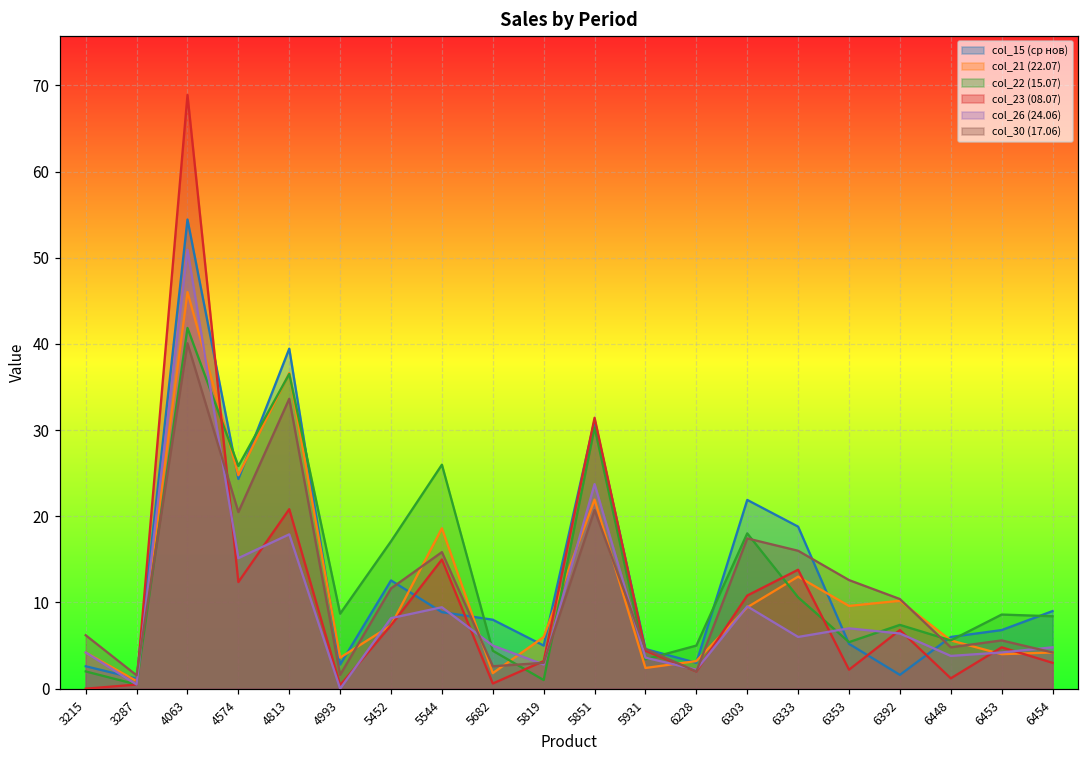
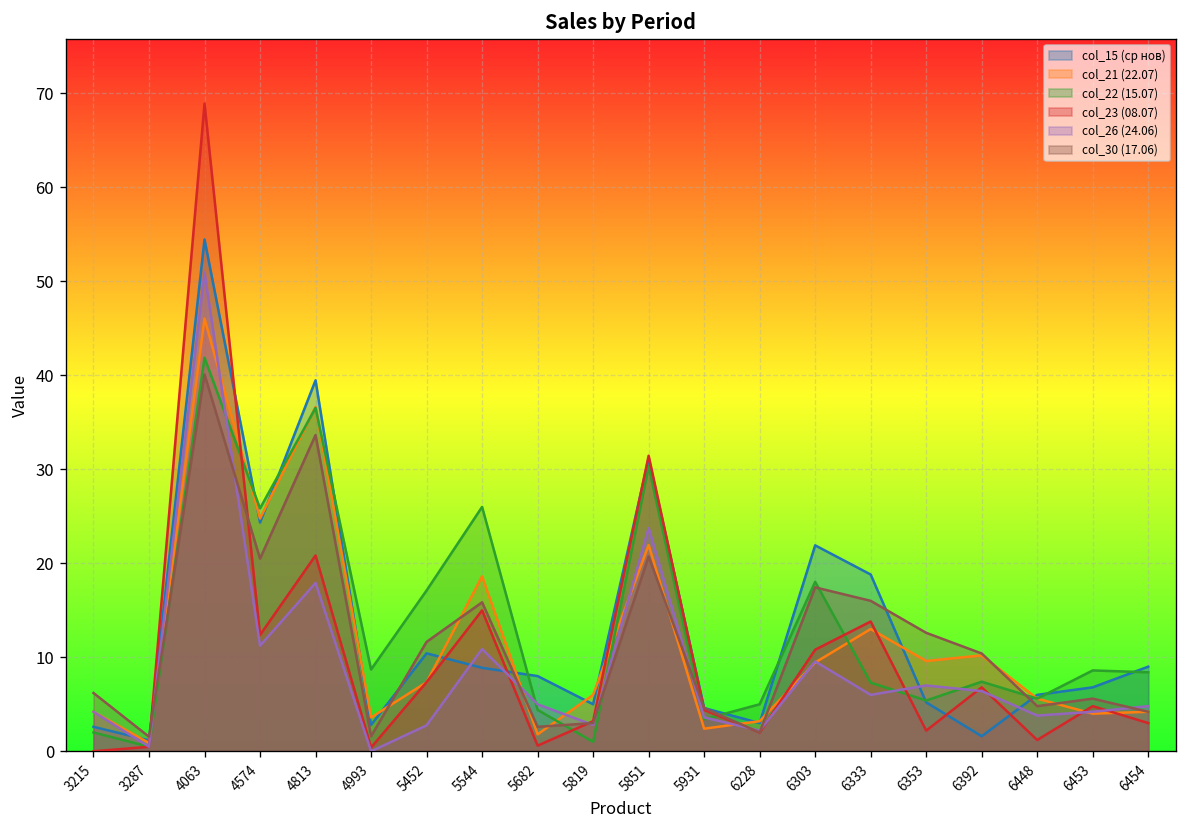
  {
    "col_15 (ср нов)": {
      "3215": 3,
      "4063": 54,
      "4574": 24,
      "4813": 39,
      "4993": 3,
-     "5452": 13,
+     "5452": 10,
      "5544": 9,
      "5682": 8,
      "5819": 5,
      "6303": 22,
      "6333": 19,
      "6392": 2,
      "6448": 6,
      "6453": 7,
      "6454": 9
    },
    "col_22 (15.07)": {
      "3215": 2,
      "4063": 42,
      "4574": 26,
      "4993": 9,
      "5452": 17,
      "5544": 26,
      "5682": 4,
      "5819": 1,
      "5851": 30,
      "6228": 5,
      "6303": 18,
-     "6333": 11,
+     "6333": 7,
      "6392": 7,
      "6453": 9,
      "6454": 8
    },
    "col_26 (24.06)": {
      "4063": 51,
-     "4574": 15,
+     "4574": 11,
      "4813": 18,
      "4993": 0,
-     "5452": 8,
-     "5544": 9,
+     "5452": 3,
+     "5544": 11,
      "5682": 5,
      "5851": 24,
      "6333": 6,
      "6353": 7,
      "6392": 6,
      "6448": 4,
      "6454": 5
    }
  }
